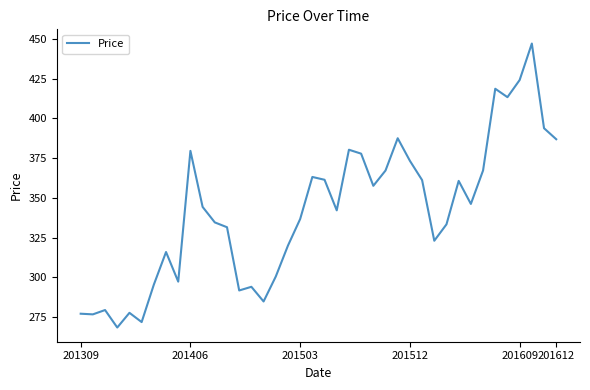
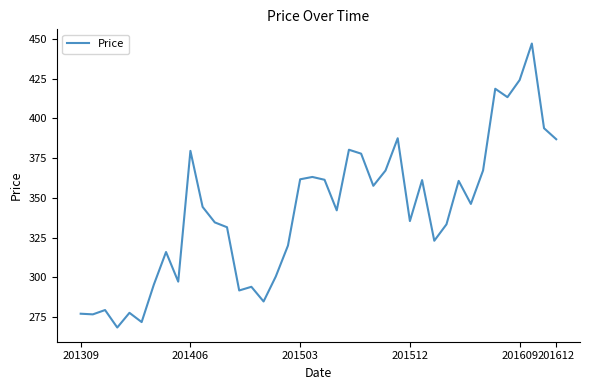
  {
    "201309": 277,
    "201406": 380,
-   "201503": 337,
-   "201512": 373,
+   "201503": 362,
+   "201512": 335,
    "201609": 424,
    "201612": 387
  }
